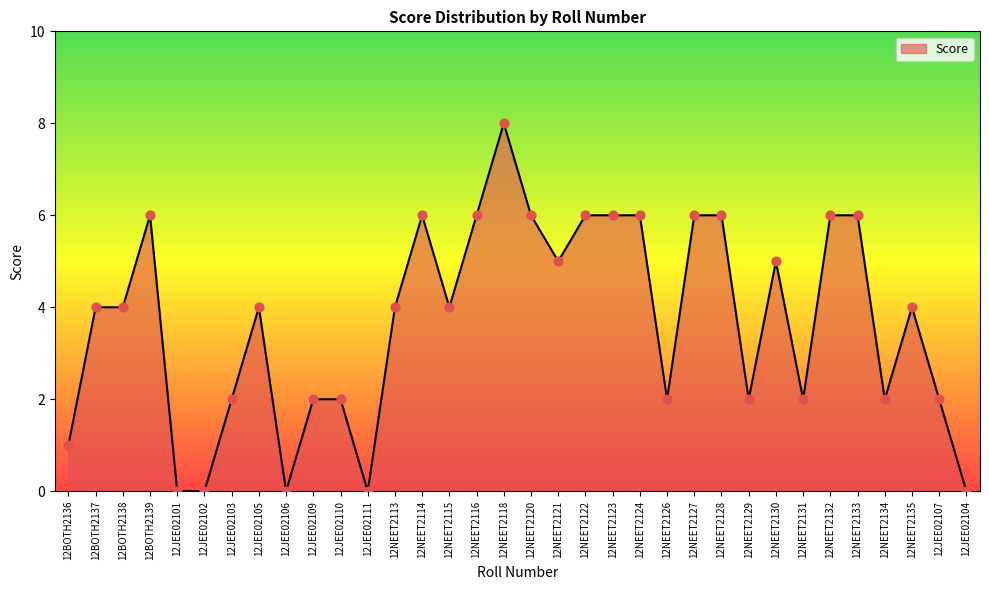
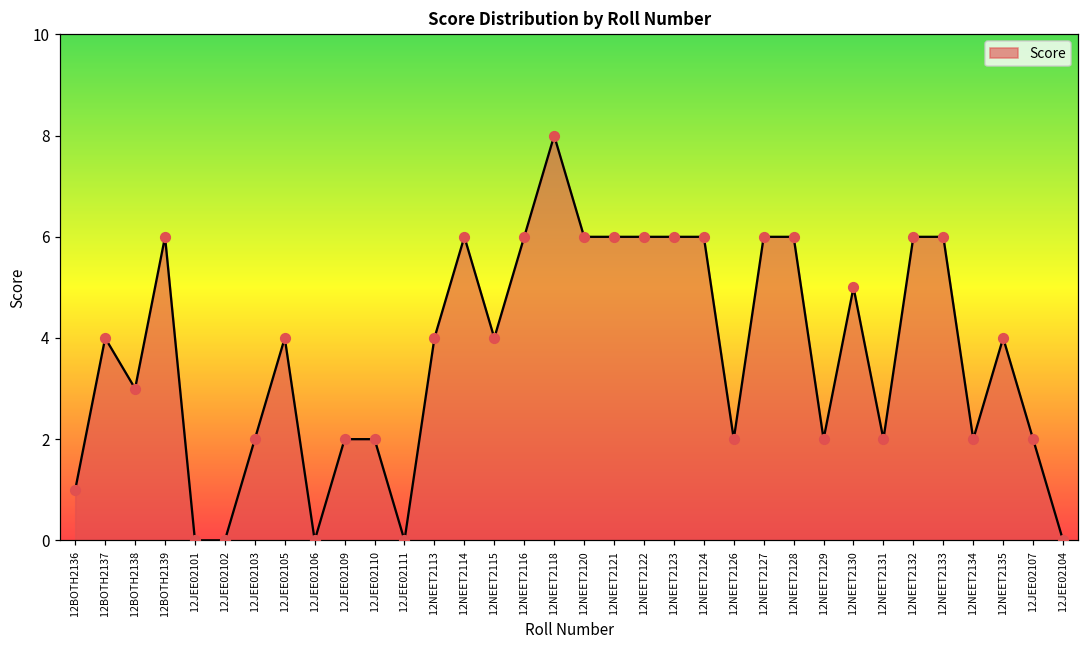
  {
    "12BOTH2136": 1,
    "12BOTH2137": 4,
-   "12BOTH2138": 4,
+   "12BOTH2138": 3,
    "12BOTH2139": 6,
    "12JEE02101": 0,
    "12JEE02102": 0,
    "12JEE02103": 2,
    "12JEE02105": 4,
    "12JEE02106": 0,
    "12JEE02109": 2,
    "12JEE02110": 2,
    "12JEE02111": 0,
    "12NEET2113": 4,
    "12NEET2114": 6,
    "12NEET2115": 4,
    "12NEET2116": 6,
    "12NEET2118": 8,
    "12NEET2120": 6,
-   "12NEET2121": 5,
+   "12NEET2121": 6,
    "12NEET2122": 6,
    "12NEET2123": 6,
    "12NEET2124": 6,
    "12NEET2126": 2,
    "12NEET2127": 6,
    "12NEET2128": 6,
    "12NEET2129": 2,
    "12NEET2130": 5,
    "12NEET2131": 2,
    "12NEET2132": 6,
    "12NEET2133": 6,
    "12NEET2134": 2,
    "12NEET2135": 4,
    "12JEE02107": 2,
    "12JEE02104": 0
  }
